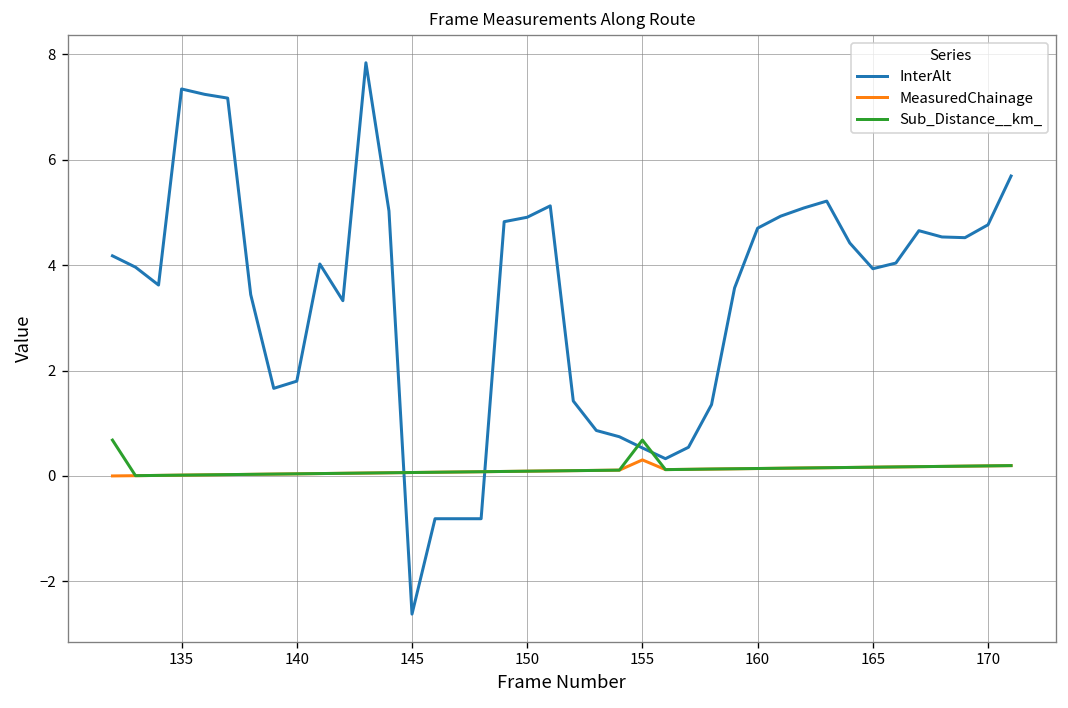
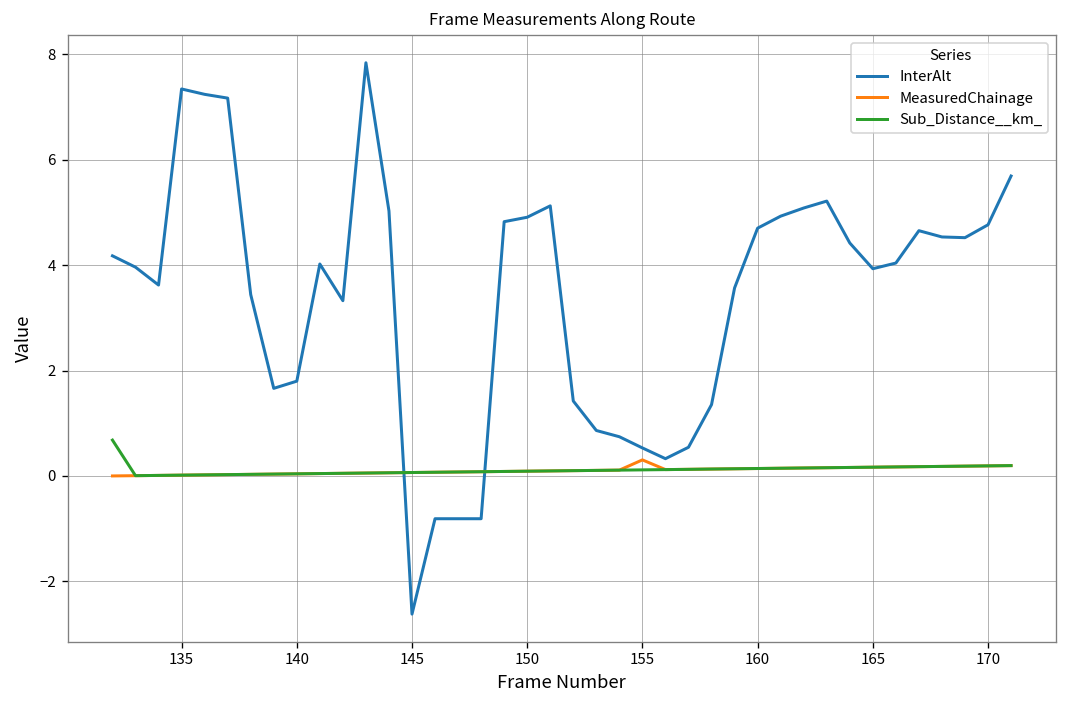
  {
    "InterAlt": {
      "135": 7.3,
      "140": 1.8,
      "145": -2.6,
      "150": 4.9,
      "155": 0.5,
      "160": 4.7,
      "165": 3.9,
      "170": 4.8
    },
    "MeasuredChainage": {
      "155": 0.3
    },
    "Sub_Distance__km_": {
-     "155": 0.7
+     "155": 0.1
    }
  }
